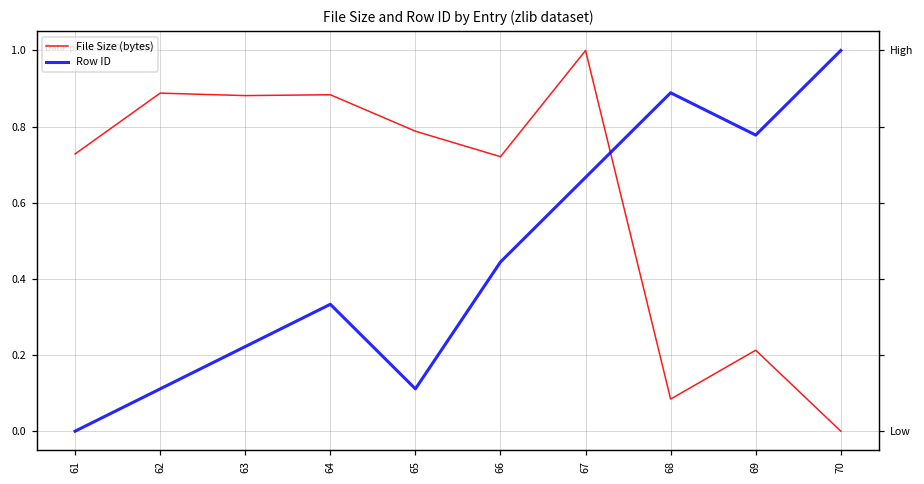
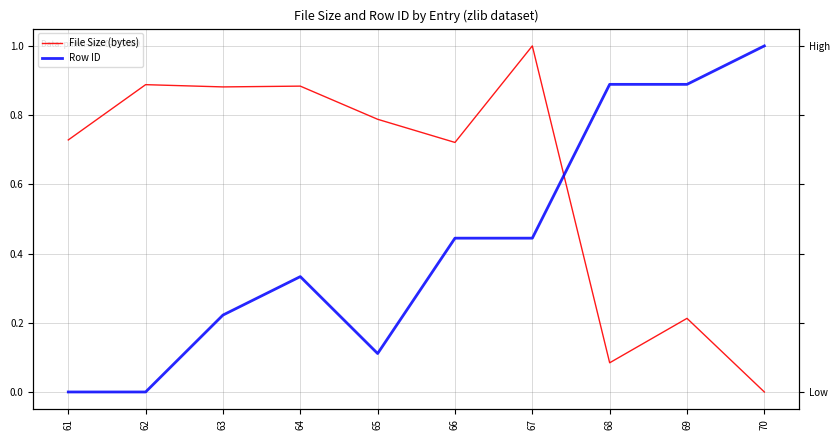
  {
    "File Size (bytes)": {
      "61": 0.73,
      "62": 0.89,
      "63": 0.88,
      "64": 0.88,
      "65": 0.79,
      "66": 0.72,
      "67": 1.00,
      "68": 0.08,
      "69": 0.21,
      "70": 0.00
    },
    "Row ID": {
      "61": 0.00,
-     "62": 0.11,
+     "62": 0.00,
      "63": 0.22,
      "64": 0.33,
      "65": 0.11,
      "66": 0.44,
-     "67": 0.67,
+     "67": 0.44,
      "68": 0.89,
-     "69": 0.78,
+     "69": 0.89,
      "70": 1.00
    }
  }
